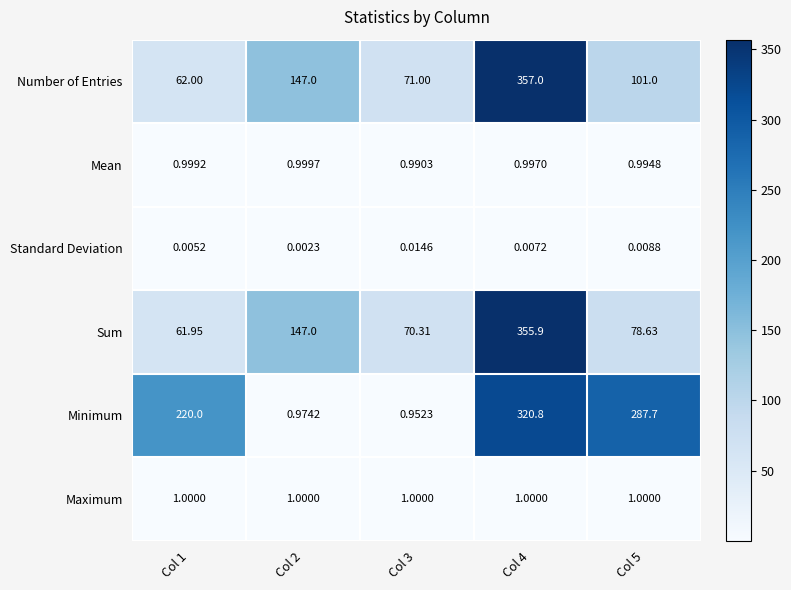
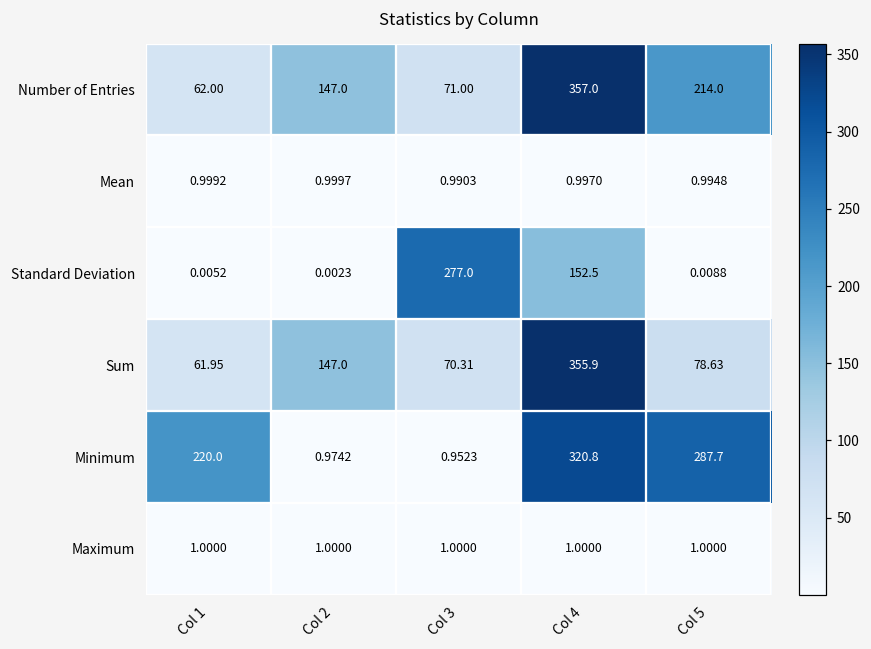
  {
    "Number of Entries": {
      "Col 1": 62.00,
      "Col 2": 147.0,
      "Col 3": 71.00,
      "Col 4": 357.0,
-     "Col 5": 101.0
+     "Col 5": 214.0
    },
    "Mean": {
      "Col 1": 0.9992,
      "Col 2": 0.9997,
      "Col 3": 0.9903,
      "Col 4": 0.9970,
      "Col 5": 0.9948
    },
    "Standard Deviation": {
      "Col 1": 0.0052,
      "Col 2": 0.0023,
-     "Col 3": 0.0146,
-     "Col 4": 0.0072,
+     "Col 3": 277.0,
+     "Col 4": 152.5,
      "Col 5": 0.0088
    },
    "Sum": {
      "Col 1": 61.95,
      "Col 2": 147.0,
      "Col 3": 70.31,
      "Col 4": 355.9,
      "Col 5": 78.63
    },
    "Minimum": {
      "Col 1": 220.0,
      "Col 2": 0.9742,
      "Col 3": 0.9523,
      "Col 4": 320.8,
      "Col 5": 287.7
    },
    "Maximum": {
      "Col 1": 1.0000,
      "Col 2": 1.0000,
      "Col 3": 1.0000,
      "Col 4": 1.0000,
      "Col 5": 1.0000
    }
  }
